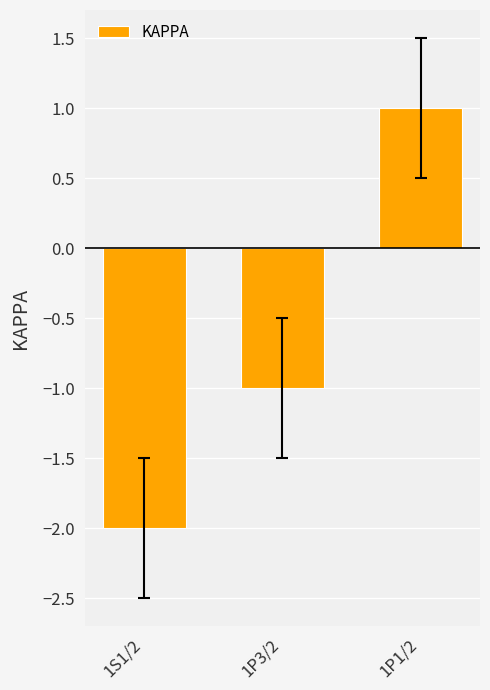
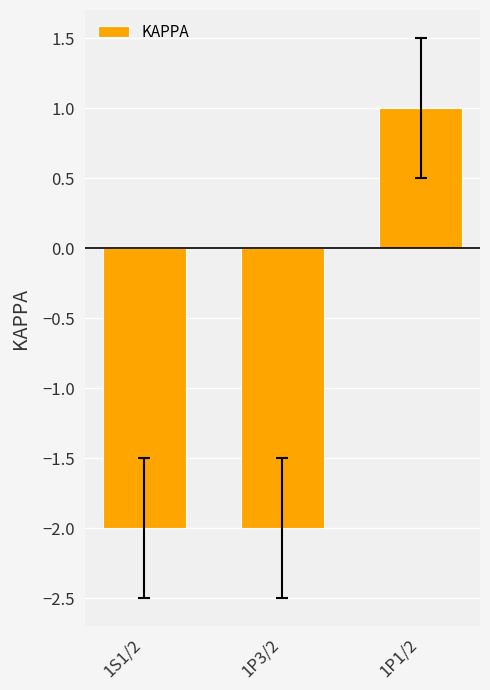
  {
    "KAPPA": {
      "1S1/2": -2,
-     "1P3/2": -1,
+     "1P3/2": -2,
      "1P1/2": 1
    }
  }
